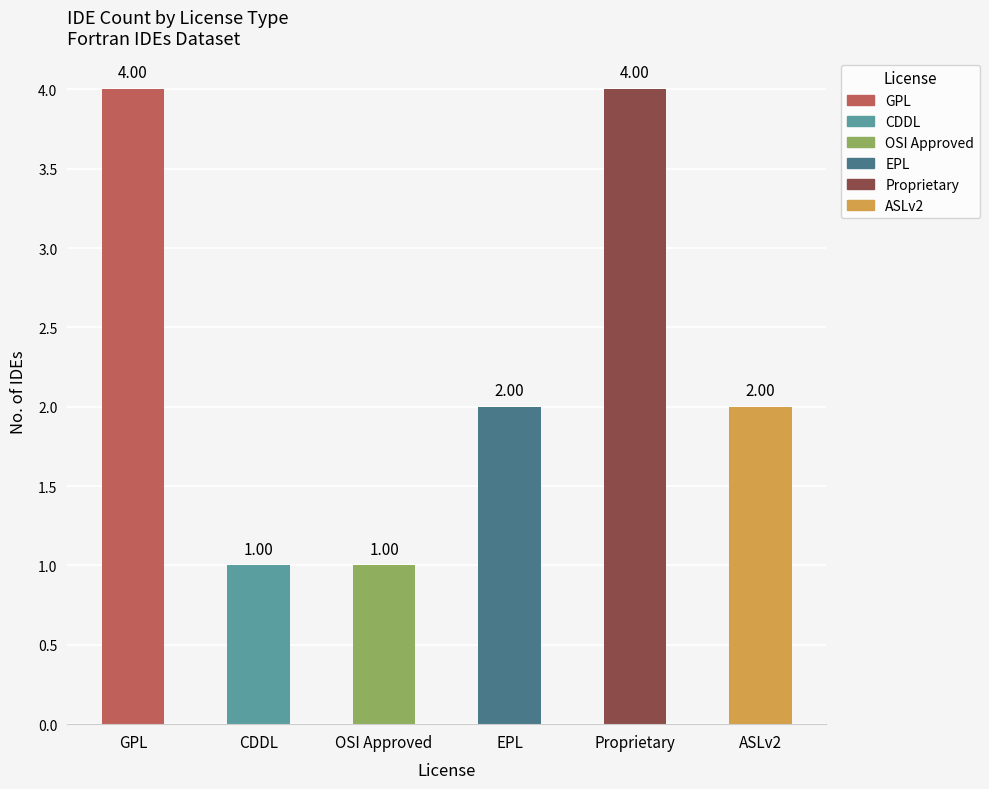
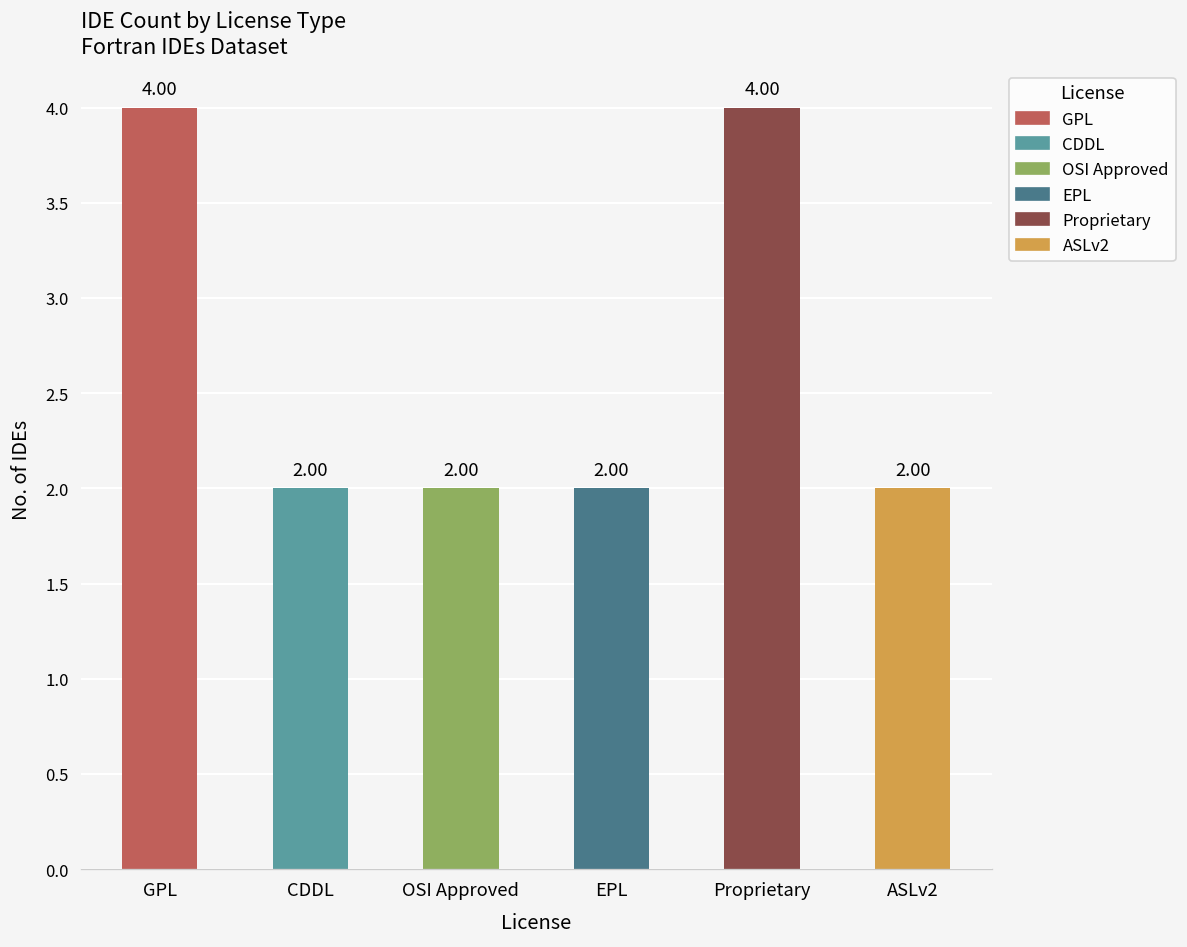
  {
    "GPL": 4.00,
-   "CDDL": 1.00,
-   "OSI Approved": 1.00,
+   "CDDL": 2.00,
+   "OSI Approved": 2.00,
    "EPL": 2.00,
    "Proprietary": 4.00,
    "ASLv2": 2.00
  }
